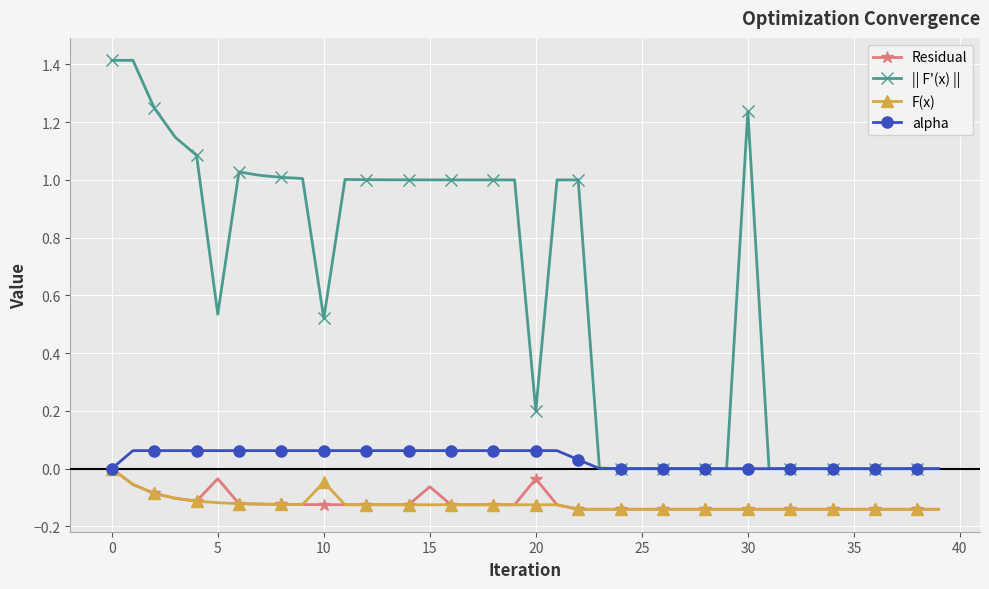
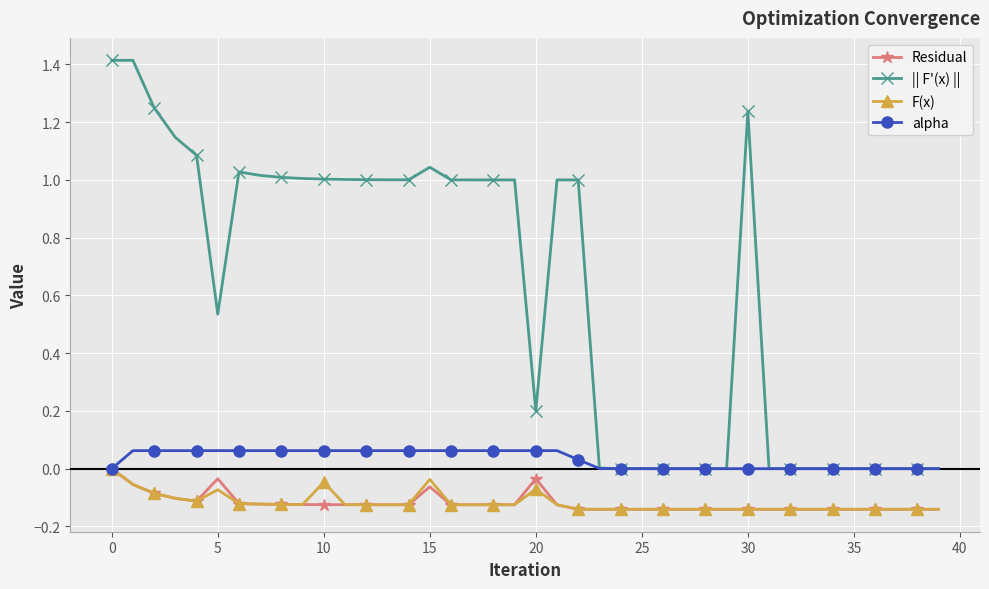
  {
    "Residual": {
      "5": -0.03,
      "10": -0.12,
      "15": -0.06,
      "20": -0.03
    },
    "|| F'(x) ||": {
      "0": 1.41,
      "5": 0.54,
-     "10": 0.52,
-     "15": 1.00,
+     "10": 1.00,
+     "15": 1.04,
      "20": 0.20,
      "30": 1.24
    },
    "F(x)": {
-     "5": -0.12,
+     "5": -0.07,
      "10": -0.05,
-     "15": -0.12,
-     "20": -0.12
+     "15": -0.04,
+     "20": -0.07
    },
    "alpha": {
      "5": 0.06,
      "10": 0.06,
      "15": 0.06,
      "20": 0.06,
      "30": 0.00
    }
  }
